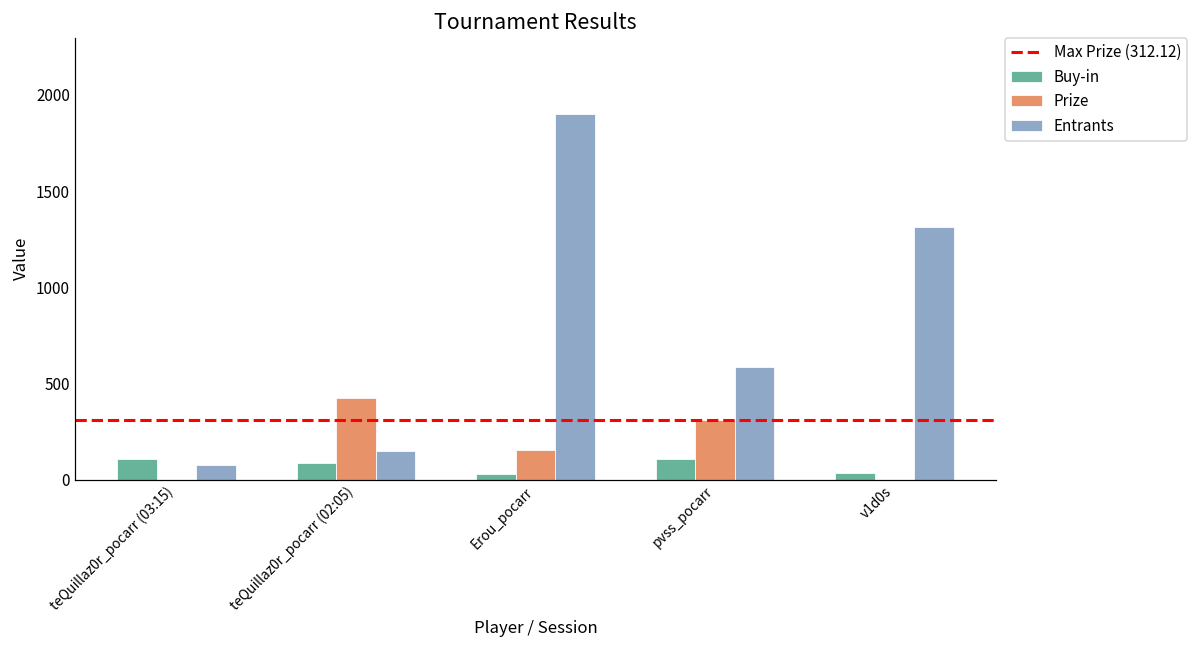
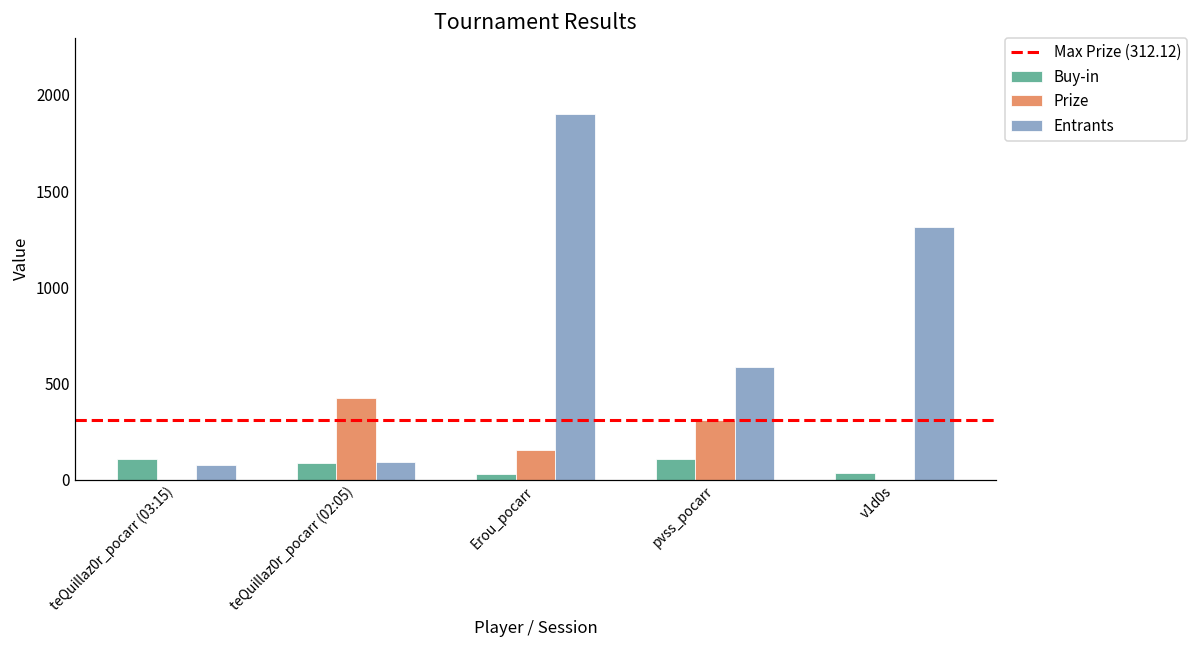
  {
    "Buy-in": {
      "teQuillaz0r_pocarr (03:15)": 110,
      "teQuillaz0r_pocarr (02:05)": 90,
      "Erou_pocarr": 30,
      "pvss_pocarr": 110,
      "v1d0s": 30
    },
    "Prize": {
      "teQuillaz0r_pocarr (03:15)": 0,
      "teQuillaz0r_pocarr (02:05)": 430,
      "Erou_pocarr": 150,
      "pvss_pocarr": 310,
      "v1d0s": 0
    },
    "Entrants": {
      "teQuillaz0r_pocarr (03:15)": 70,
-     "teQuillaz0r_pocarr (02:05)": 150,
+     "teQuillaz0r_pocarr (02:05)": 90,
      "Erou_pocarr": 1900,
      "pvss_pocarr": 590,
      "v1d0s": 1310
    }
  }
